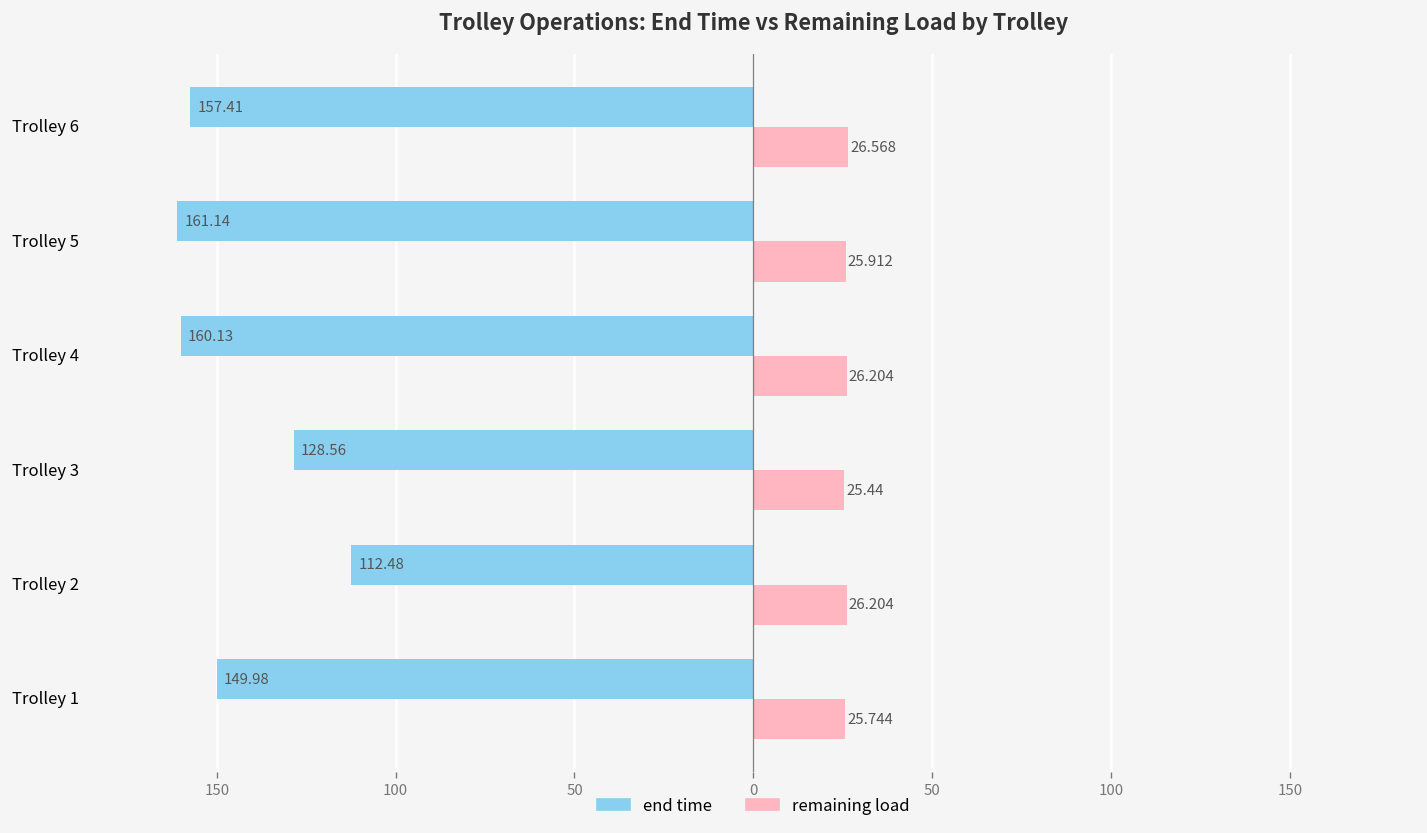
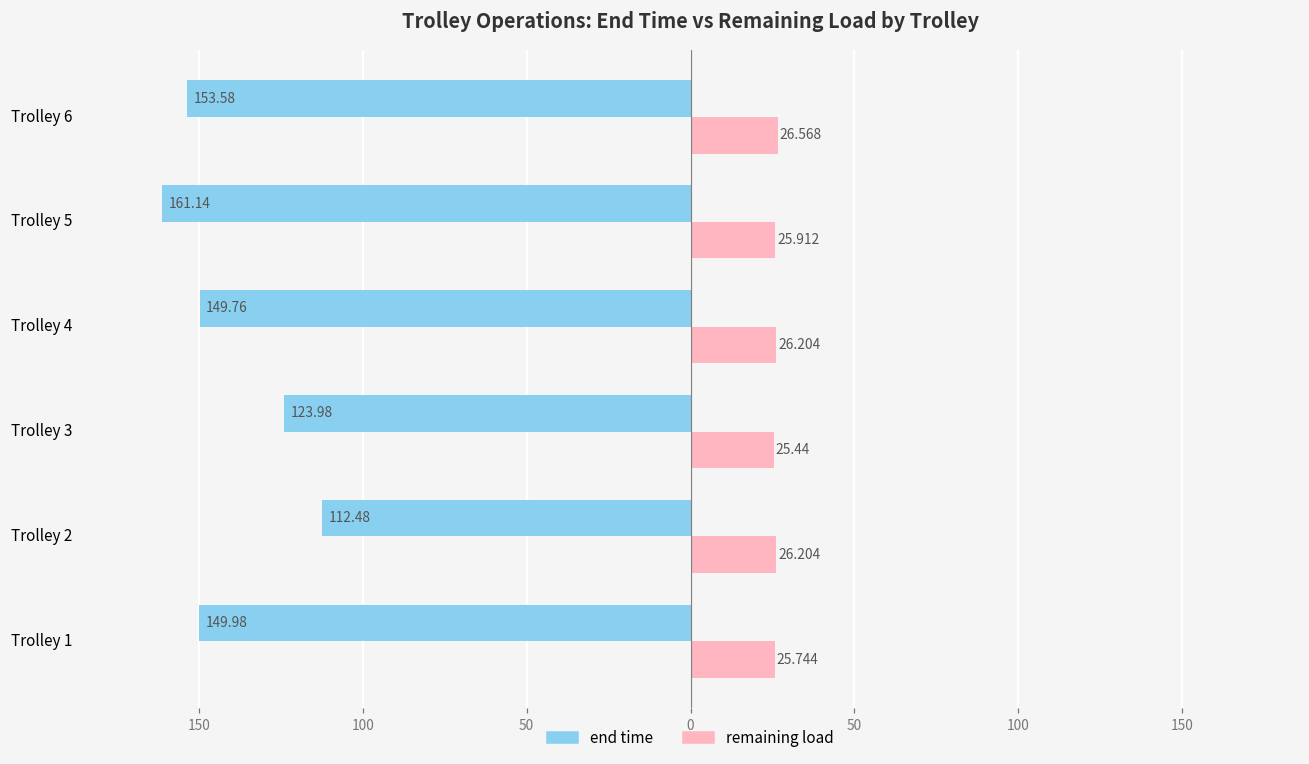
  {
    "end time": {
-     "Trolley 6": 157.41,
-     "Trolley 4": 160.13,
-     "Trolley 3": 128.56
+     "Trolley 6": 153.58,
+     "Trolley 4": 149.76,
+     "Trolley 3": 123.98
    },
    "remaining load": {
      "Trolley 6": 26.568,
      "Trolley 5": 25.912,
      "Trolley 4": 26.204,
      "Trolley 3": 25.44,
      "Trolley 2": 26.204,
      "Trolley 1": 25.744
    }
  }
